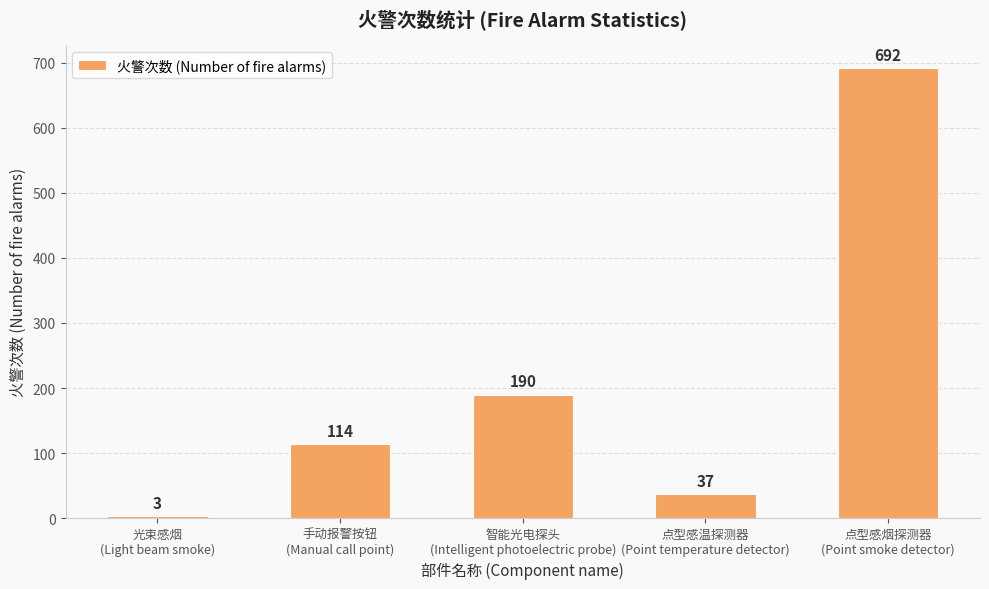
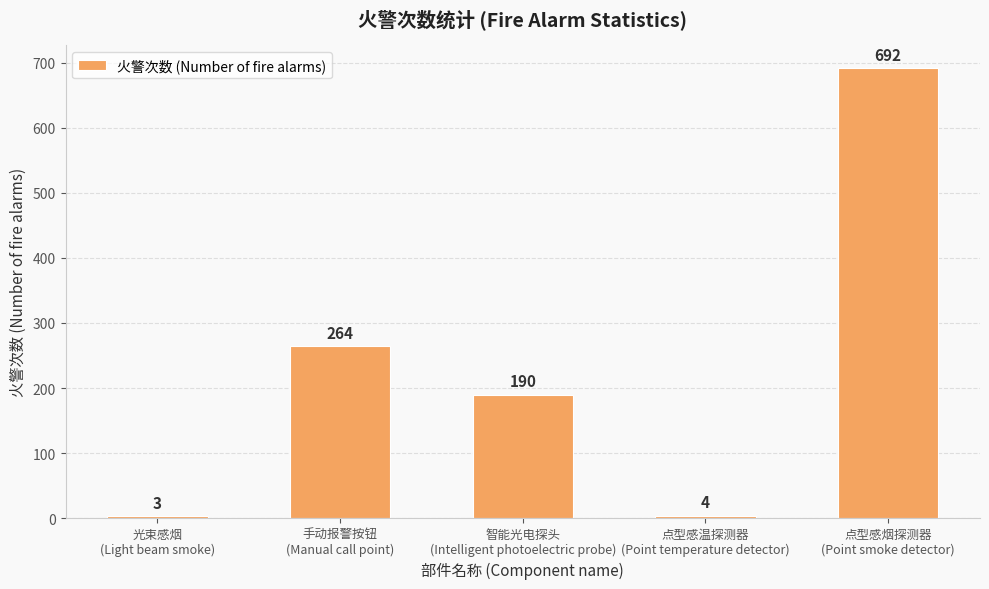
  {
    "光束感烟 (Light beam smoke)": 3,
-   "手动报警按钮 (Manual call point)": 114,
+   "手动报警按钮 (Manual call point)": 264,
    "智能光电探头 (Intelligent photoelectric probe)": 190,
-   "点型感温探测器 (Point temperature detector)": 37,
+   "点型感温探测器 (Point temperature detector)": 4,
    "点型感烟探测器 (Point smoke detector)": 692
  }
